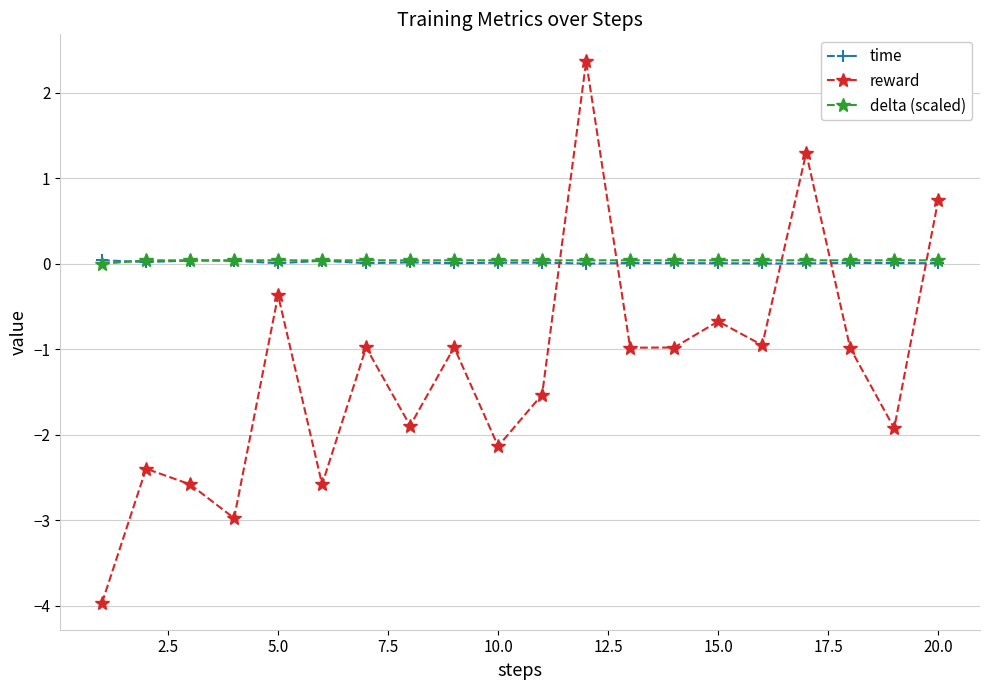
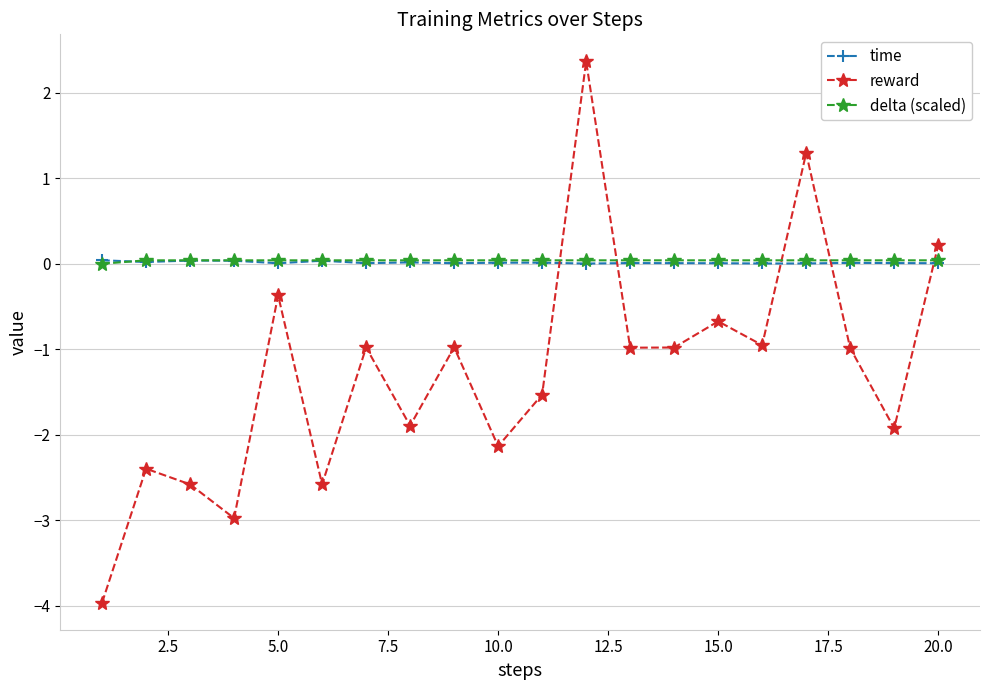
  {
    "time": {
      "5.0": 0.0,
      "15.0": 0.0,
      "20.0": 0.0
    },
    "reward": {
      "5.0": -0.4,
      "10.0": -2.1,
      "15.0": -0.7,
-     "20.0": 0.7
+     "20.0": 0.2
    },
    "delta (scaled)": {
      "5.0": 0.0,
      "15.0": 0.0,
      "20.0": 0.0
    }
  }
